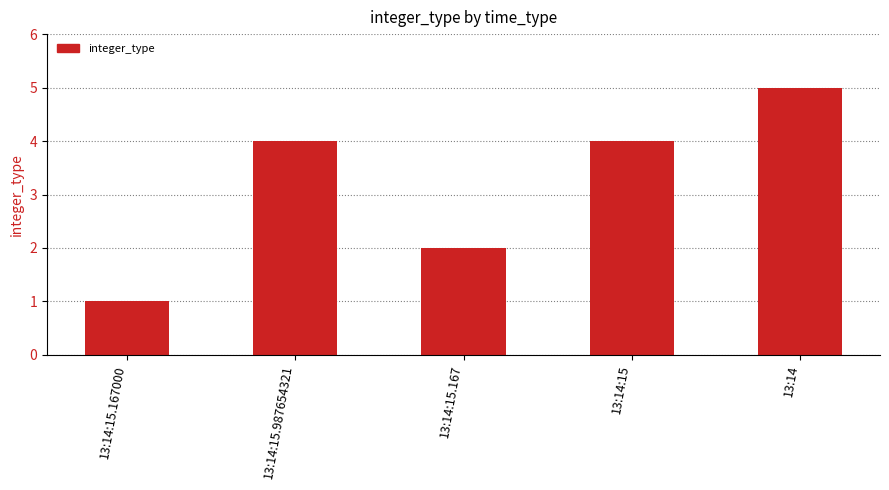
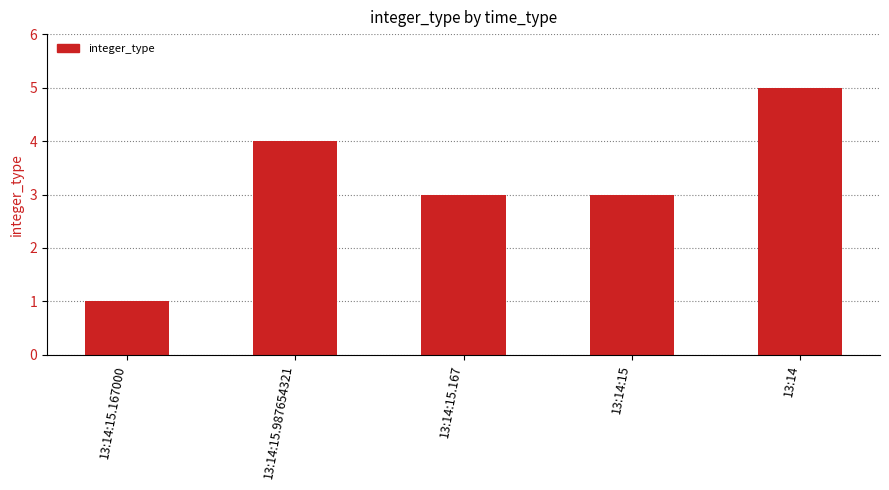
  {
    "13:14:15.167000": 1,
    "13:14:15.987654321": 4,
-   "13:14:15.167": 2,
-   "13:14:15": 4,
+   "13:14:15.167": 3,
+   "13:14:15": 3,
    "13:14": 5
  }
